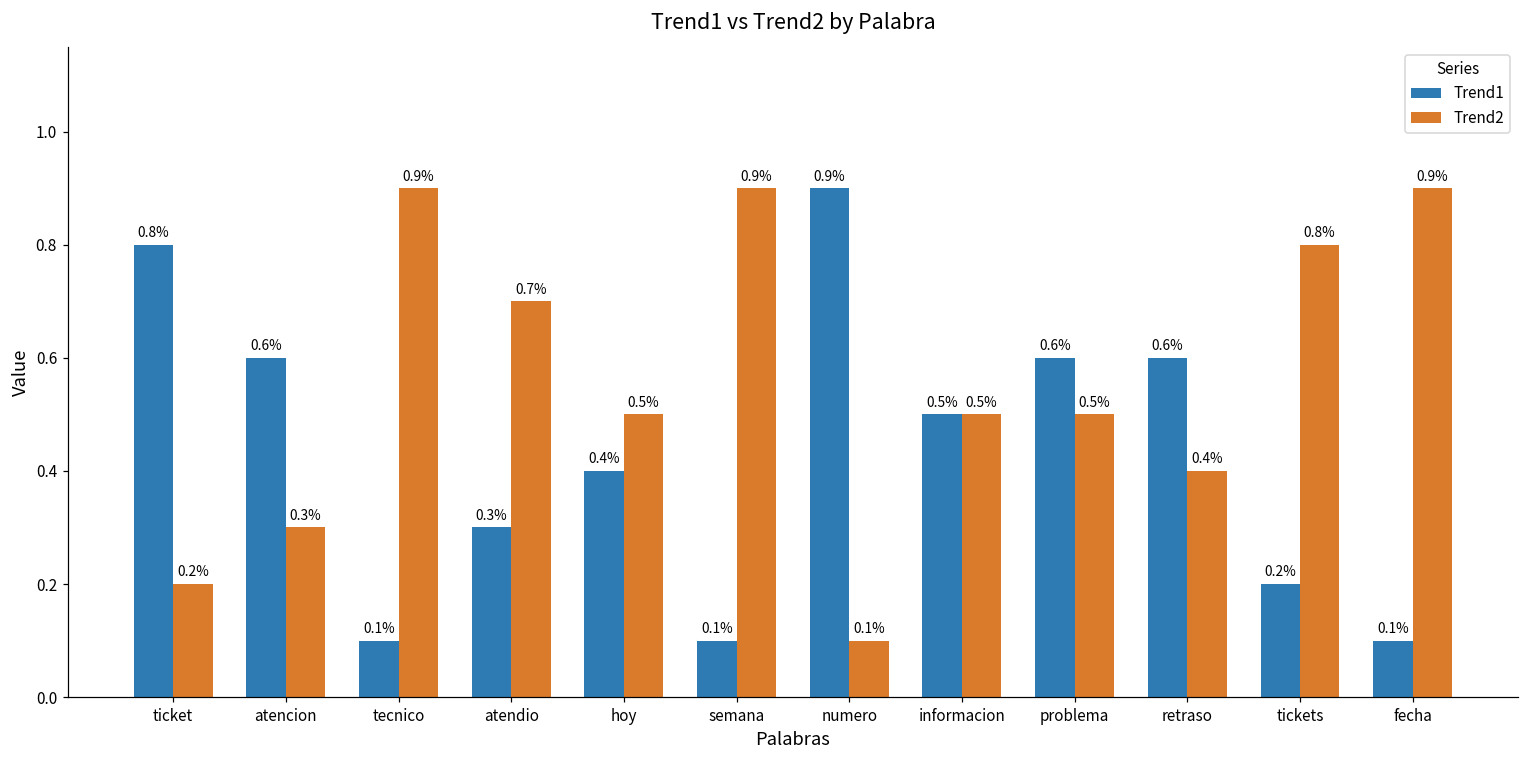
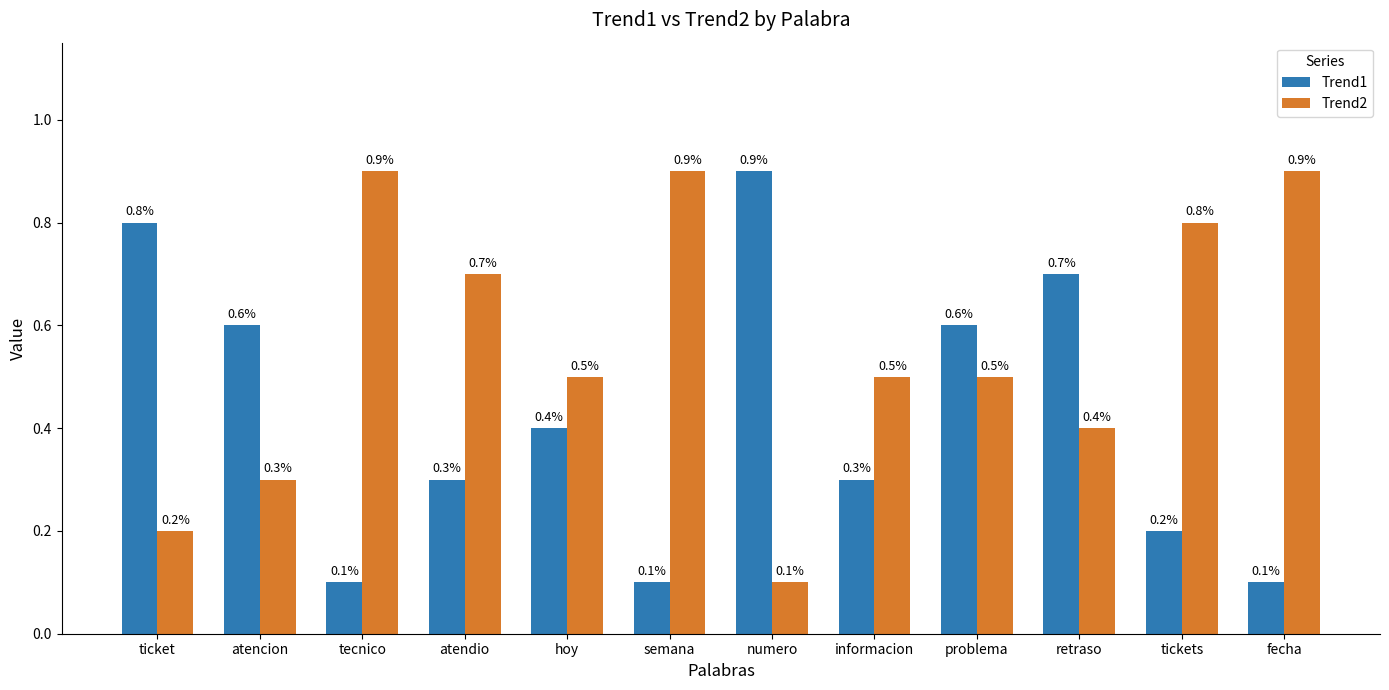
  {
    "Trend1": {
      "ticket": "0.8%",
      "atencion": "0.6%",
      "tecnico": "0.1%",
      "atendio": "0.3%",
      "hoy": "0.4%",
      "semana": "0.1%",
      "numero": "0.9%",
-     "informacion": "0.5%",
+     "informacion": "0.3%",
      "problema": "0.6%",
-     "retraso": "0.6%",
+     "retraso": "0.7%",
      "tickets": "0.2%",
      "fecha": "0.1%"
    },
    "Trend2": {
      "ticket": "0.2%",
      "atencion": "0.3%",
      "tecnico": "0.9%",
      "atendio": "0.7%",
      "hoy": "0.5%",
      "semana": "0.9%",
      "numero": "0.1%",
      "informacion": "0.5%",
      "problema": "0.5%",
      "retraso": "0.4%",
      "tickets": "0.8%",
      "fecha": "0.9%"
    }
  }
